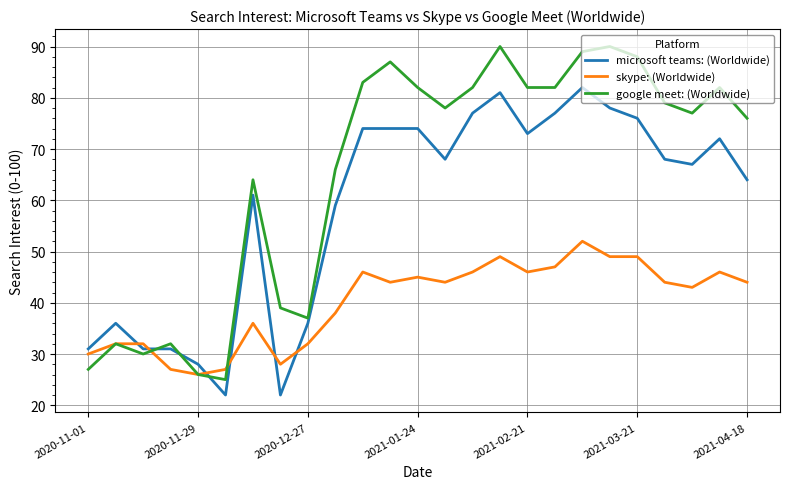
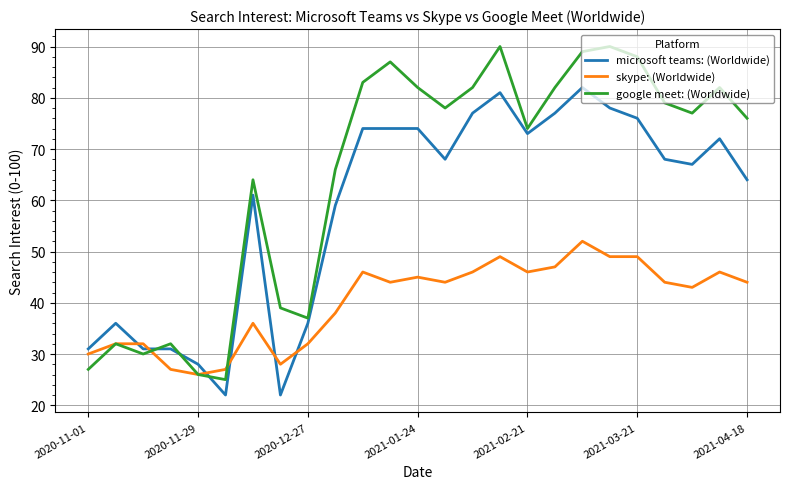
  {
    "microsoft teams: (Worldwide)": {
      "2020-11-01": 31,
      "2020-11-29": 28,
      "2020-12-27": 36,
      "2021-01-24": 74,
      "2021-02-21": 73,
      "2021-03-21": 76,
      "2021-04-18": 64
    },
    "skype: (Worldwide)": {
      "2020-11-01": 30,
      "2020-12-27": 32,
      "2021-01-24": 45,
      "2021-02-21": 46,
      "2021-03-21": 49,
      "2021-04-18": 44
    },
    "google meet: (Worldwide)": {
      "2020-11-01": 27,
      "2020-12-27": 37,
      "2021-01-24": 82,
-     "2021-02-21": 82,
+     "2021-02-21": 74,
      "2021-04-18": 76
    }
  }
